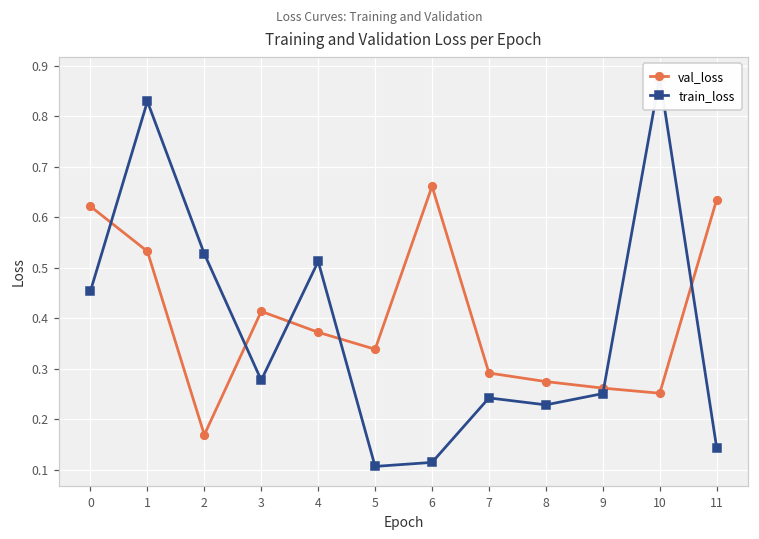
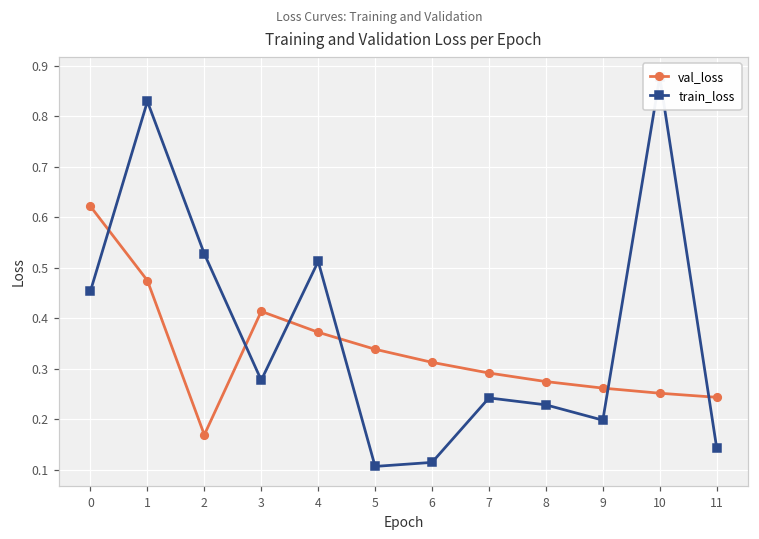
  {
    "val_loss": {
      "0": 0.62,
-     "1": 0.53,
+     "1": 0.47,
      "2": 0.17,
      "3": 0.41,
      "4": 0.37,
      "5": 0.34,
-     "6": 0.66,
+     "6": 0.31,
      "7": 0.29,
      "8": 0.27,
      "9": 0.26,
      "10": 0.25,
-     "11": 0.64
+     "11": 0.24
    },
    "train_loss": {
      "0": 0.45,
      "1": 0.83,
      "2": 0.53,
      "3": 0.28,
      "4": 0.51,
      "5": 0.11,
      "6": 0.11,
      "7": 0.24,
      "8": 0.23,
-     "9": 0.25,
+     "9": 0.20,
      "11": 0.14
    }
  }
